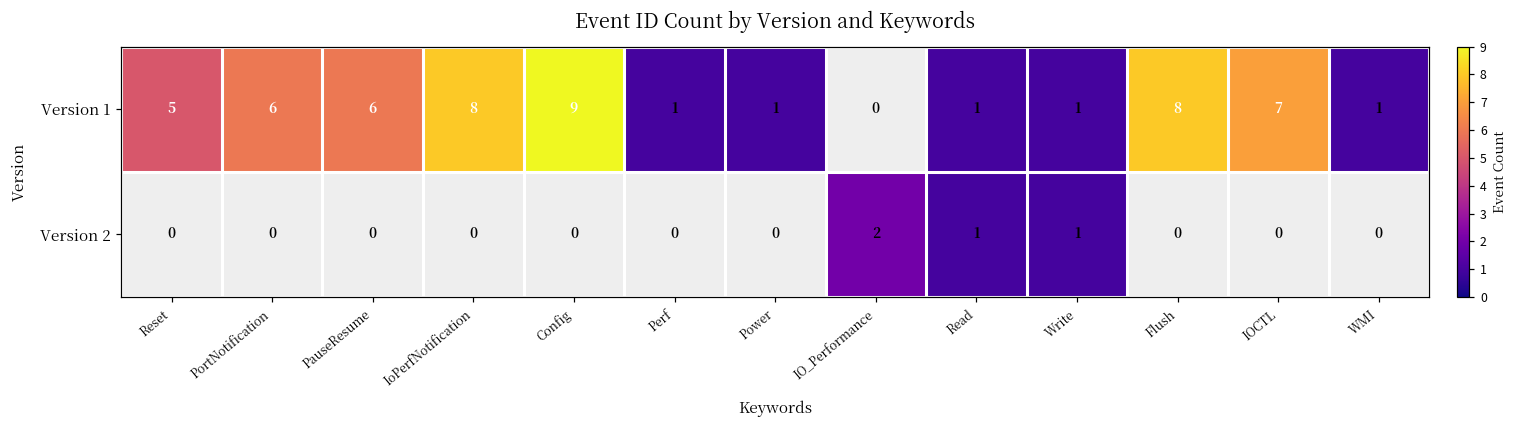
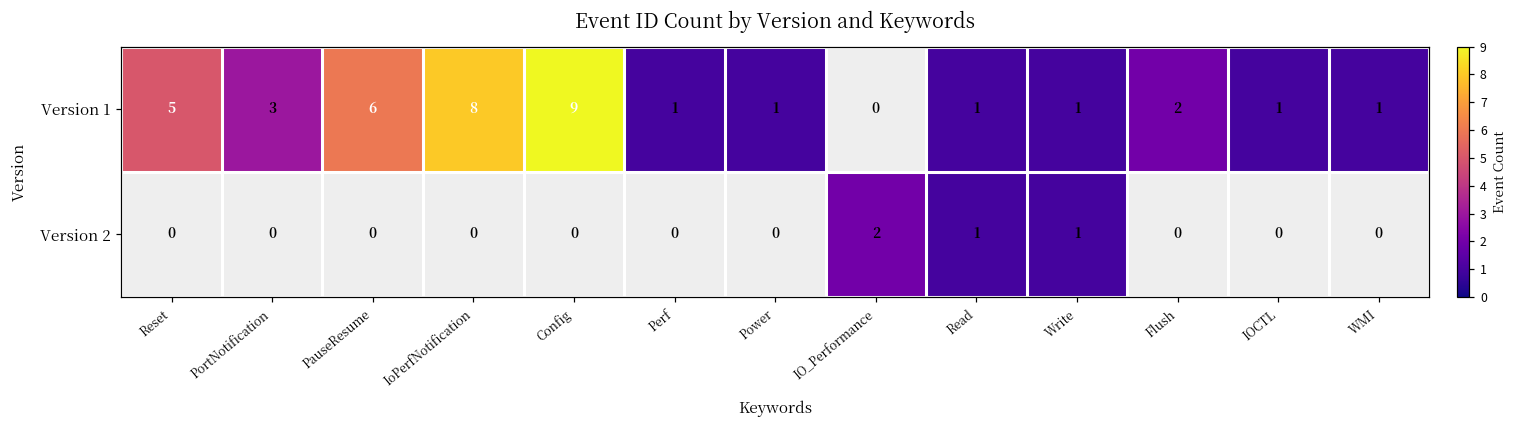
  {
    "Version 1": {
      "Reset": 5,
-     "PortNotification": 6,
+     "PortNotification": 3,
      "PauseResume": 6,
      "IoPerfNotification": 8,
      "Config": 9,
      "Perf": 1,
      "Power": 1,
      "Read": 1,
      "Write": 1,
-     "Flush": 8,
-     "IOCTL": 7,
+     "Flush": 2,
+     "IOCTL": 1,
      "WMI": 1
    },
    "Version 2": {
      "IO_Performance": 2,
      "Read": 1,
      "Write": 1
    }
  }
